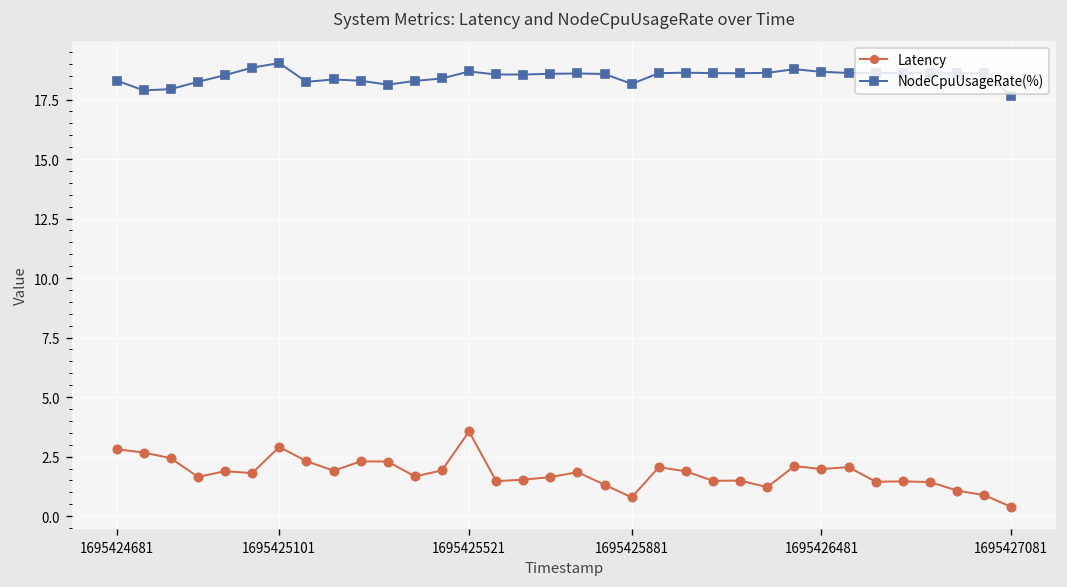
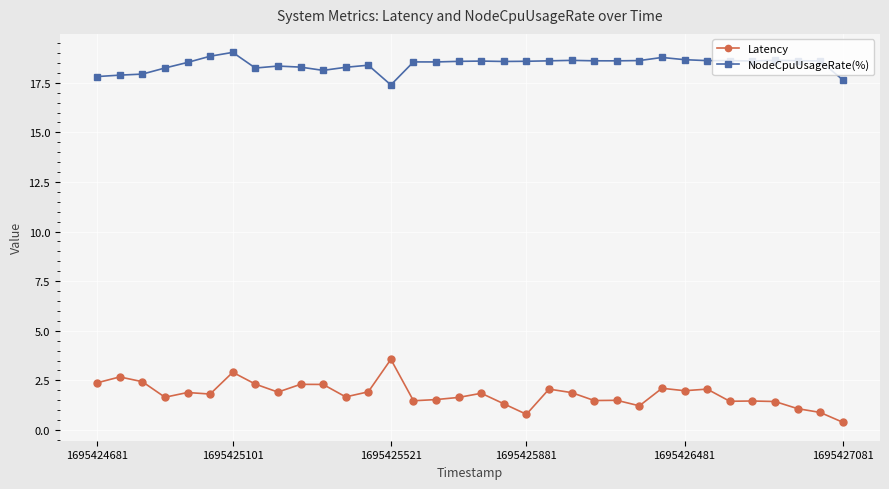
  {
    "Latency": {
-     "1695424681": 2.8,
+     "1695424681": 2.4,
      "1695425101": 2.9,
      "1695425521": 3.6,
      "1695425881": 0.8,
      "1695426481": 2.0,
      "1695427081": 0.4
    },
    "NodeCpuUsageRate(%)": {
-     "1695424681": 18.3,
+     "1695424681": 17.8,
      "1695425101": 19.0,
-     "1695425521": 18.7,
-     "1695425881": 18.2,
+     "1695425521": 17.4,
+     "1695425881": 18.6,
      "1695426481": 18.7,
      "1695427081": 17.7
    }
  }
